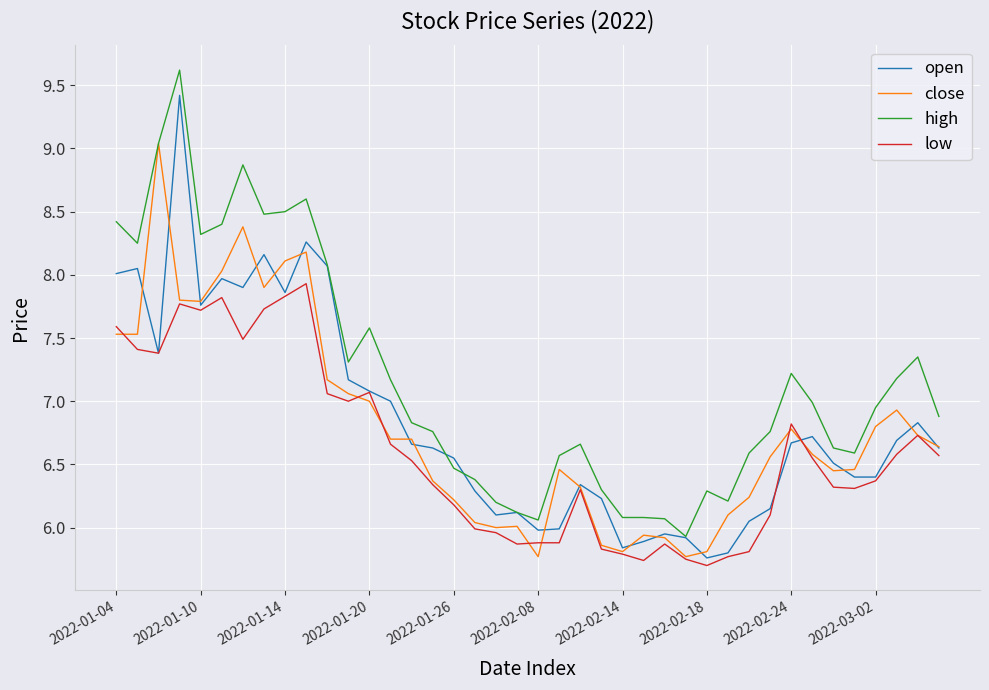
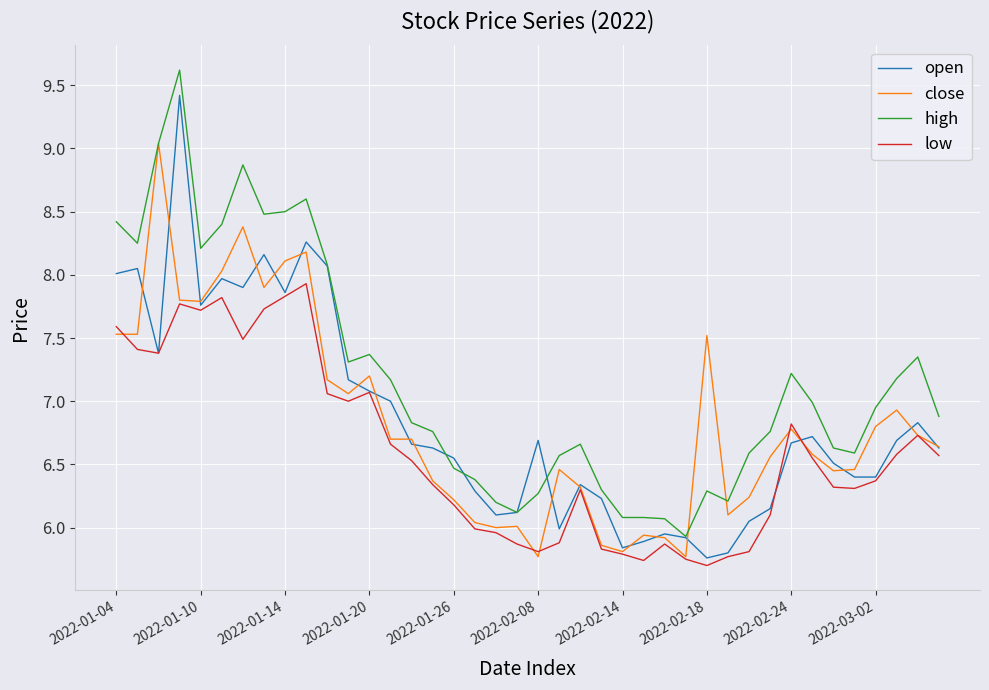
  {
    "open": {
      "2022-01-04": 8.01,
      "2022-01-10": 7.76,
      "2022-01-14": 7.86,
      "2022-01-26": 6.55,
-     "2022-02-08": 5.98,
+     "2022-02-08": 6.69,
      "2022-02-14": 5.84,
      "2022-02-18": 5.76,
      "2022-02-24": 6.67,
      "2022-03-02": 6.40
    },
    "close": {
      "2022-01-04": 7.53,
      "2022-01-10": 7.79,
      "2022-01-14": 8.11,
-     "2022-01-20": 7.0,
+     "2022-01-20": 7.2,
      "2022-01-26": 6.22,
      "2022-02-08": 5.77,
-     "2022-02-18": 5.81,
+     "2022-02-18": 7.52,
      "2022-02-24": 6.78,
      "2022-03-02": 6.80
    },
    "high": {
      "2022-01-04": 8.42,
-     "2022-01-10": 8.32,
+     "2022-01-10": 8.21,
      "2022-01-14": 8.50,
-     "2022-01-20": 7.58,
+     "2022-01-20": 7.37,
      "2022-01-26": 6.47,
-     "2022-02-08": 6.06,
+     "2022-02-08": 6.27,
      "2022-02-14": 6.08,
      "2022-02-18": 6.29,
      "2022-02-24": 7.22,
      "2022-03-02": 6.95
    },
    "low": {
      "2022-01-04": 7.59,
      "2022-01-10": 7.72,
      "2022-01-14": 7.83,
      "2022-01-26": 6.18,
-     "2022-02-08": 5.88,
+     "2022-02-08": 5.81,
      "2022-02-18": 5.70,
      "2022-02-24": 6.82,
      "2022-03-02": 6.37
    }
  }
